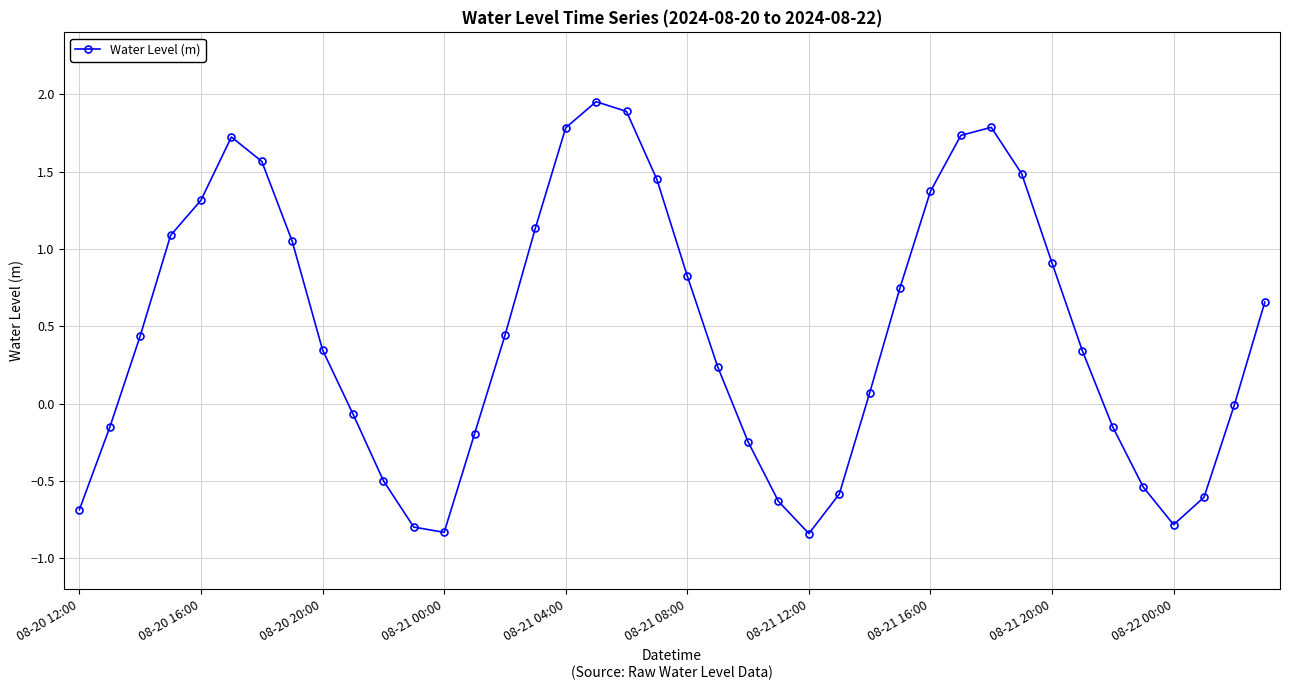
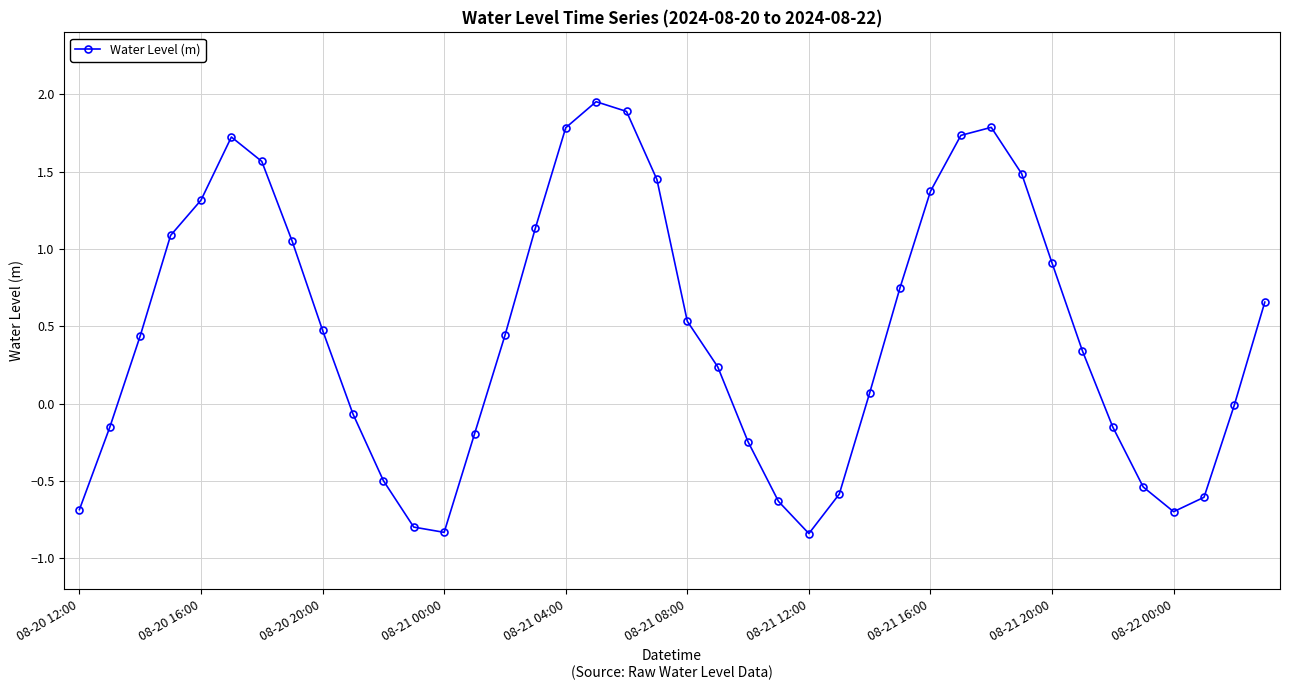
  {
    "08-20 12:00": -0.68,
    "08-20 16:00": 1.32,
-   "08-20 20:00": 0.35,
+   "08-20 20:00": 0.47,
    "08-21 00:00": -0.83,
    "08-21 04:00": 1.78,
-   "08-21 08:00": 0.82,
+   "08-21 08:00": 0.53,
    "08-21 12:00": -0.84,
    "08-21 16:00": 1.37,
    "08-21 20:00": 0.91,
-   "08-22 00:00": -0.78
+   "08-22 00:00": -0.70
  }
